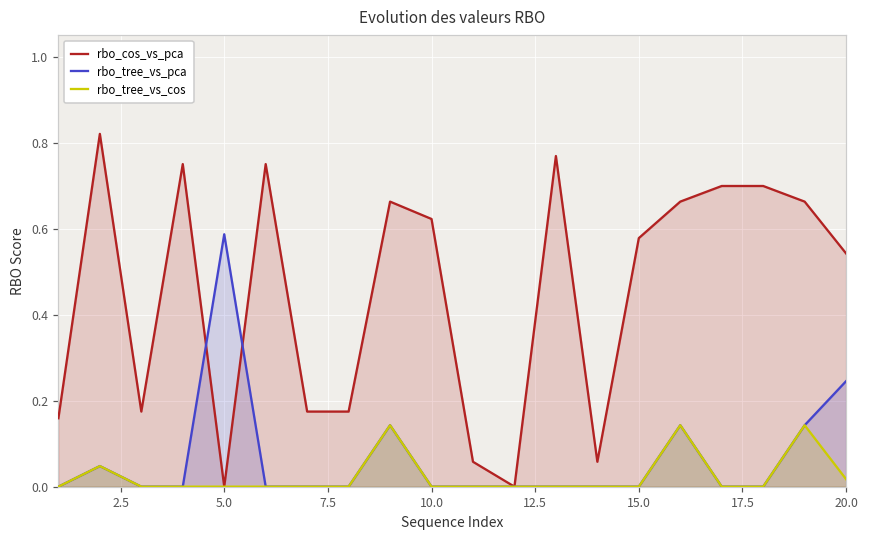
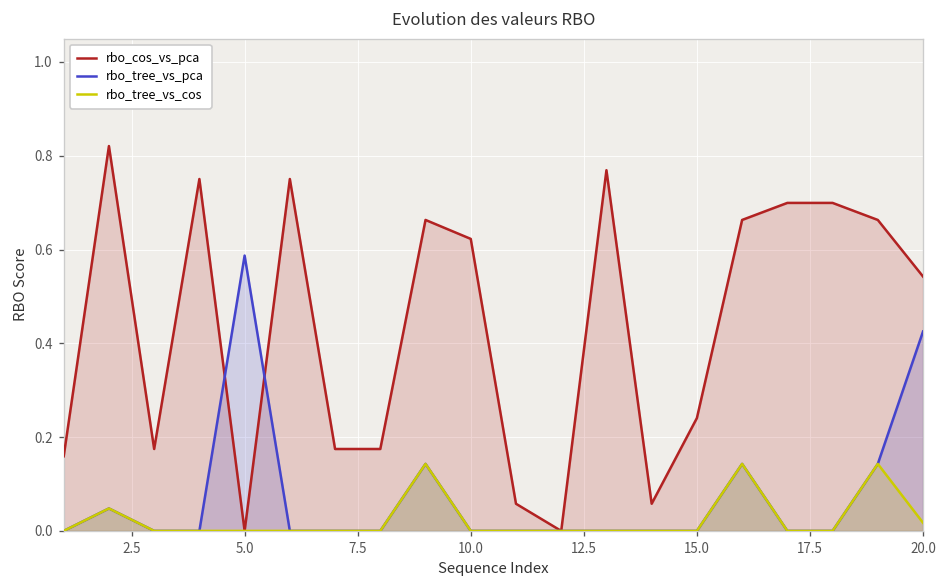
  {
    "rbo_cos_vs_pca": {
      "10.0": 0.62,
-     "15.0": 0.58,
+     "15.0": 0.24,
      "20.0": 0.54
    },
    "rbo_tree_vs_pca": {
      "5.0": 0.59,
-     "20.0": 0.25
+     "20.0": 0.43
    },
    "rbo_tree_vs_cos": {
      "20.0": 0.02
    }
  }
